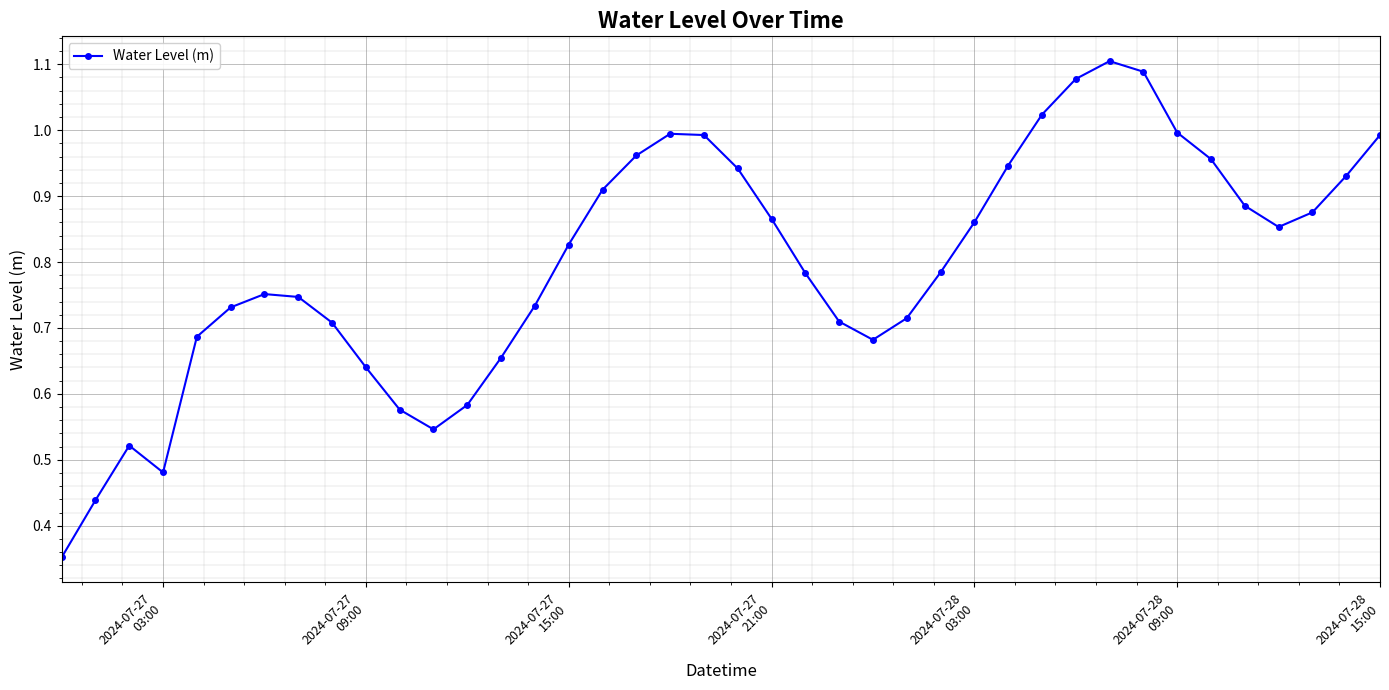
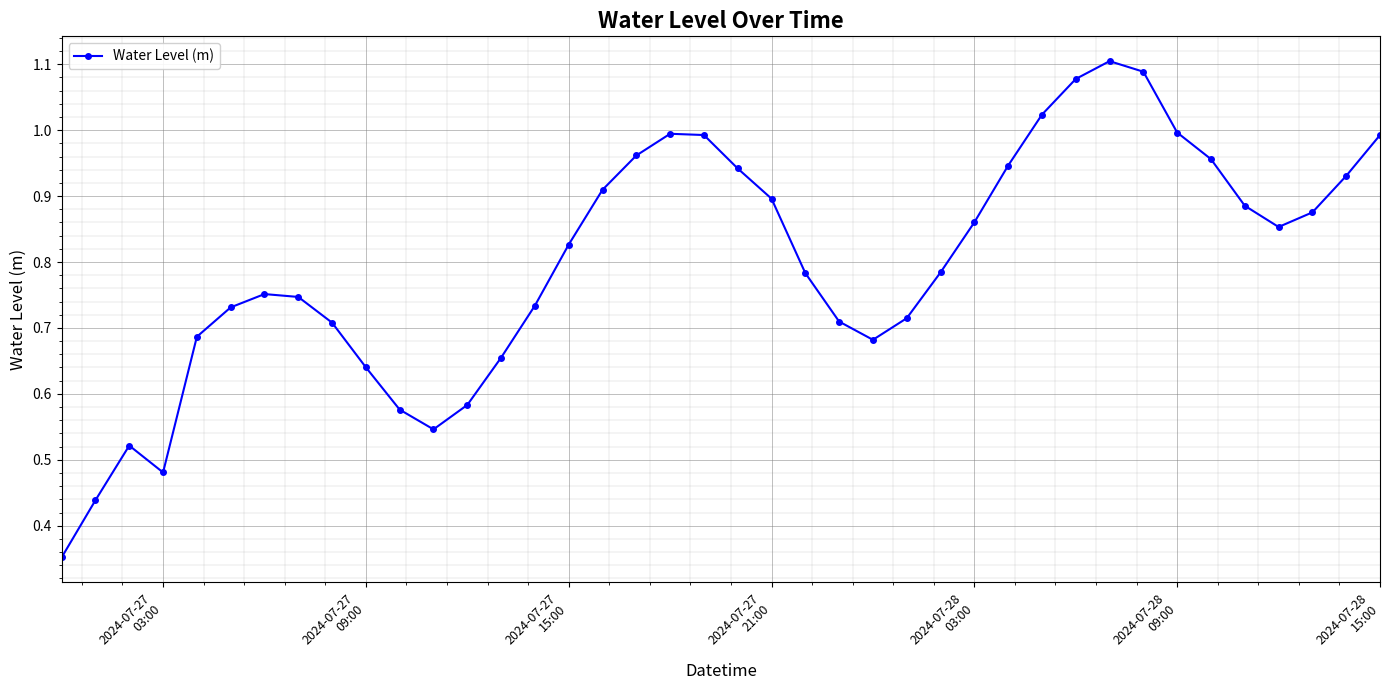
  {
    "2024-07-27 03:00": 0.48,
    "2024-07-27 09:00": 0.64,
    "2024-07-27 15:00": 0.83,
-   "2024-07-27 21:00": 0.87,
+   "2024-07-27 21:00": 0.90,
    "2024-07-28 03:00": 0.86,
    "2024-07-28 09:00": 1.00,
    "2024-07-28 15:00": 0.99
  }
